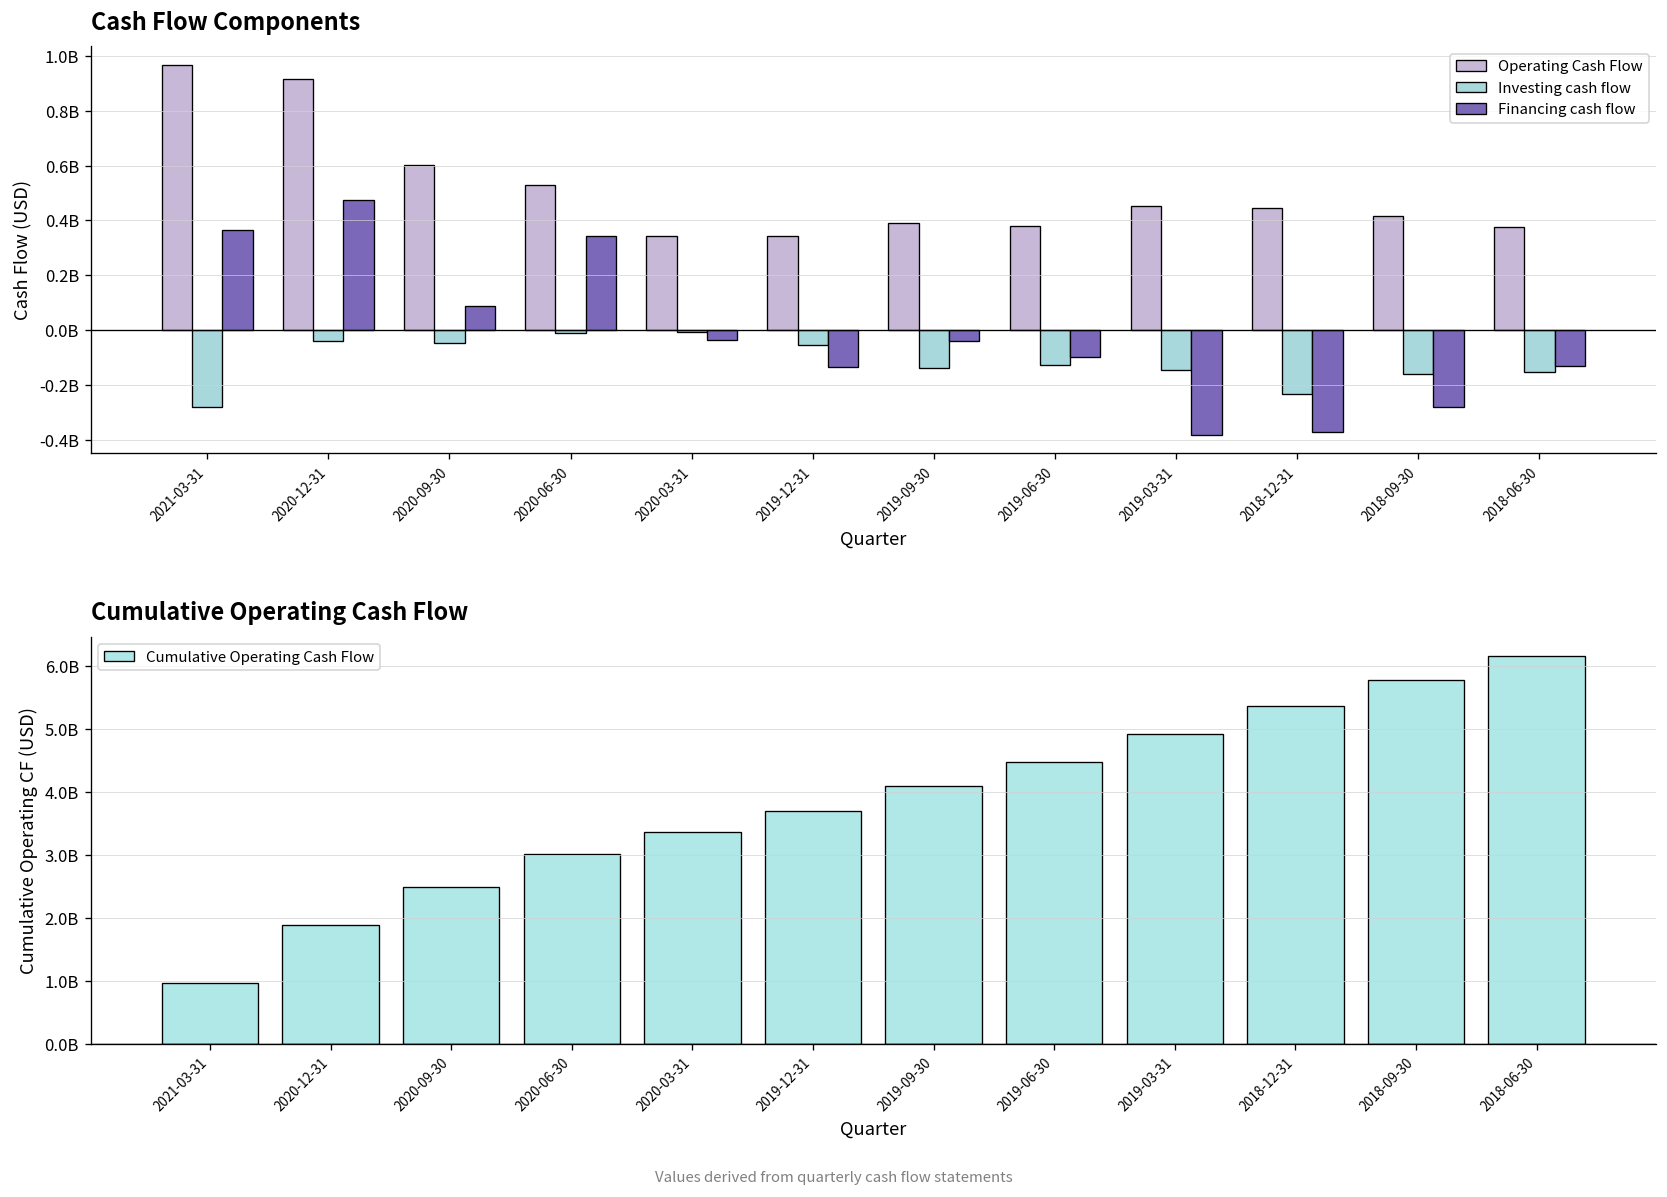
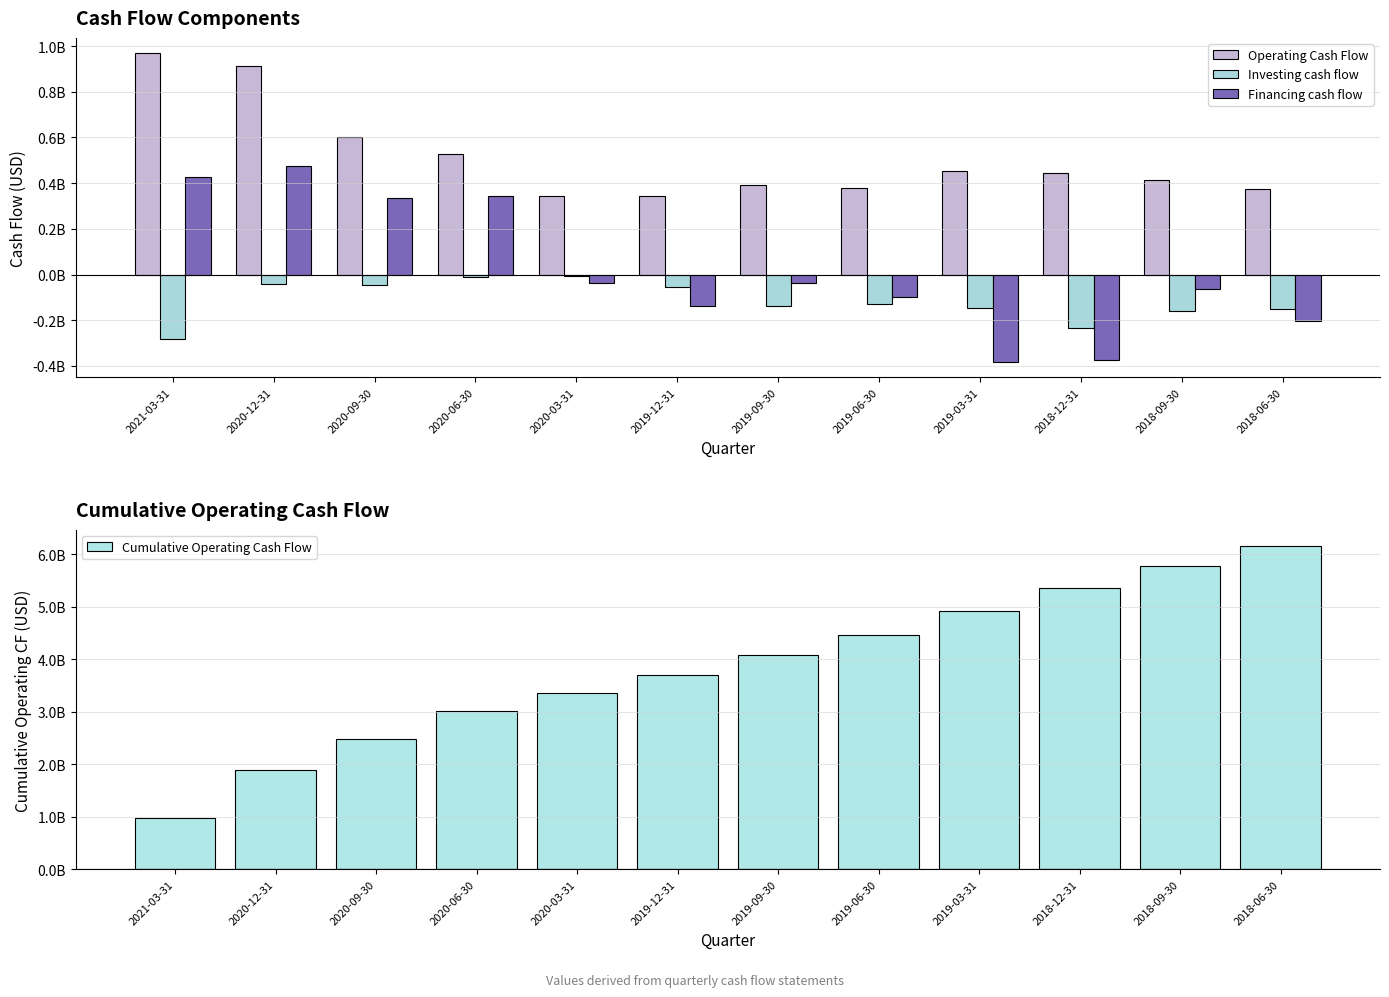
  {
    "Cash Flow Components": {
      "Financing cash flow": {
-       "2021-03-31": 370000000,
+       "2021-03-31": 430000000,
        "2020-12-31": 470000000,
-       "2020-09-30": 90000000,
+       "2020-09-30": 330000000,
        "2020-06-30": 340000000,
        "2020-03-31": -40000000,
        "2019-12-31": -140000000,
        "2019-09-30": -40000000,
        "2019-06-30": -100000000,
        "2019-03-31": -380000000,
        "2018-12-31": -370000000,
-       "2018-09-30": -280000000,
-       "2018-06-30": -130000000
+       "2018-09-30": -60000000,
+       "2018-06-30": -200000000
      }
    },
    "Cumulative Operating Cash Flow": {
      "2021-03-31": 1000000000,
      "2020-12-31": 1900000000,
      "2020-09-30": 2500000000,
      "2020-06-30": 3000000000,
      "2020-03-31": 3400000000,
      "2019-12-31": 3700000000,
      "2019-09-30": 4100000000,
      "2019-06-30": 4500000000,
      "2019-03-31": 4900000000,
      "2018-12-31": 5400000000,
      "2018-09-30": 5800000000,
      "2018-06-30": 6200000000
    }
  }
